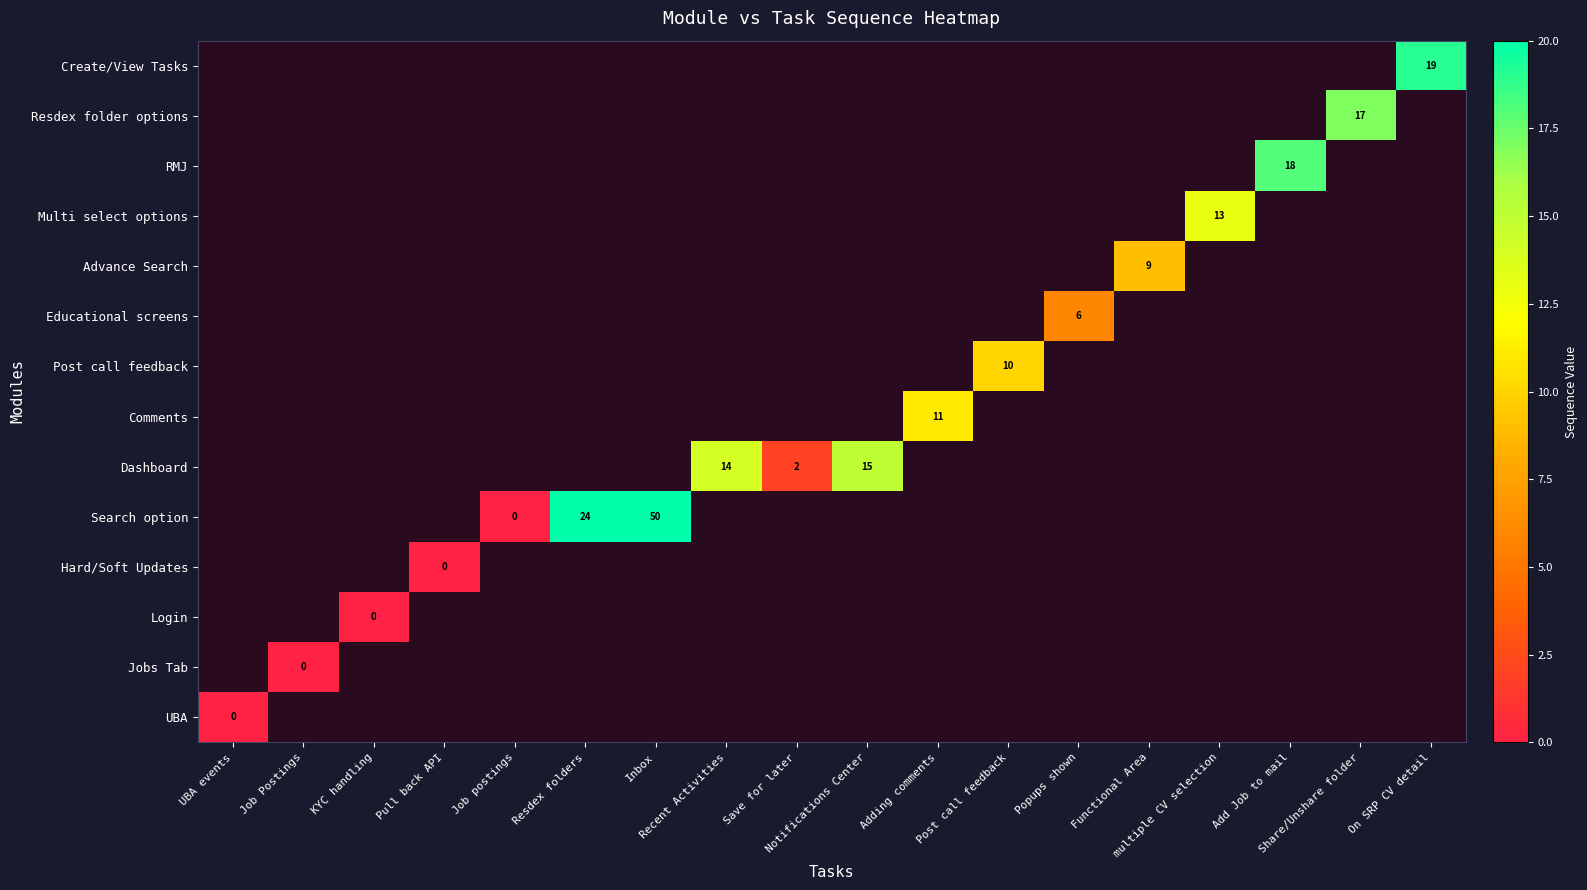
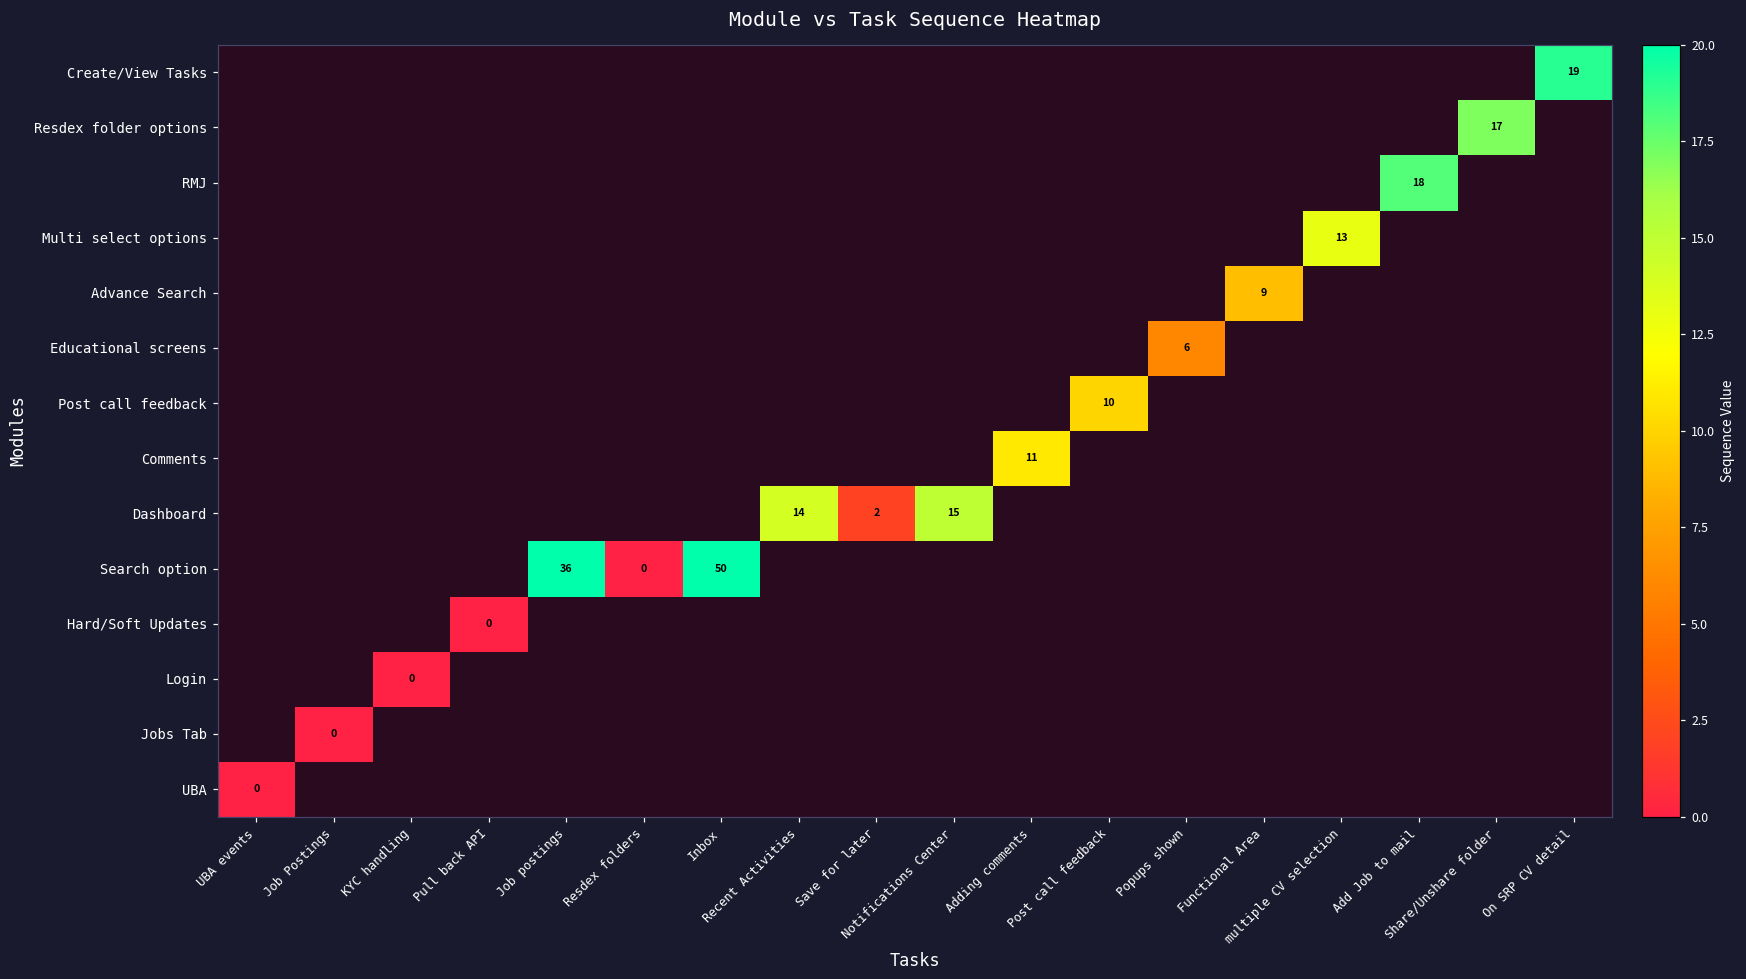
  {
    "Create/View Tasks": {
      "On SRP CV detail": 19
    },
    "Resdex folder options": {
      "Share/Unshare folder": 17
    },
    "RMJ": {
      "Add Job to mail": 18
    },
    "Multi select options": {
      "multiple CV selection": 13
    },
    "Advance Search": {
      "Functional Area": 9
    },
    "Educational screens": {
      "Popups shown": 6
    },
    "Post call feedback": {
      "Post call feedback": 10
    },
    "Comments": {
      "Adding comments": 11
    },
    "Dashboard": {
      "Recent Activities": 14,
      "Save for later": 2,
      "Notifications Center": 15
    },
    "Search option": {
-     "Job postings": 0,
-     "Resdex folders": 24,
+     "Job postings": 36,
+     "Resdex folders": 0,
      "Inbox": 50
    },
    "Hard/Soft Updates": {
      "Pull back API": 0
    },
    "Login": {
      "KYC handling": 0
    },
    "Jobs Tab": {
      "Job Postings": 0
    },
    "UBA": {
      "UBA events": 0
    }
  }
